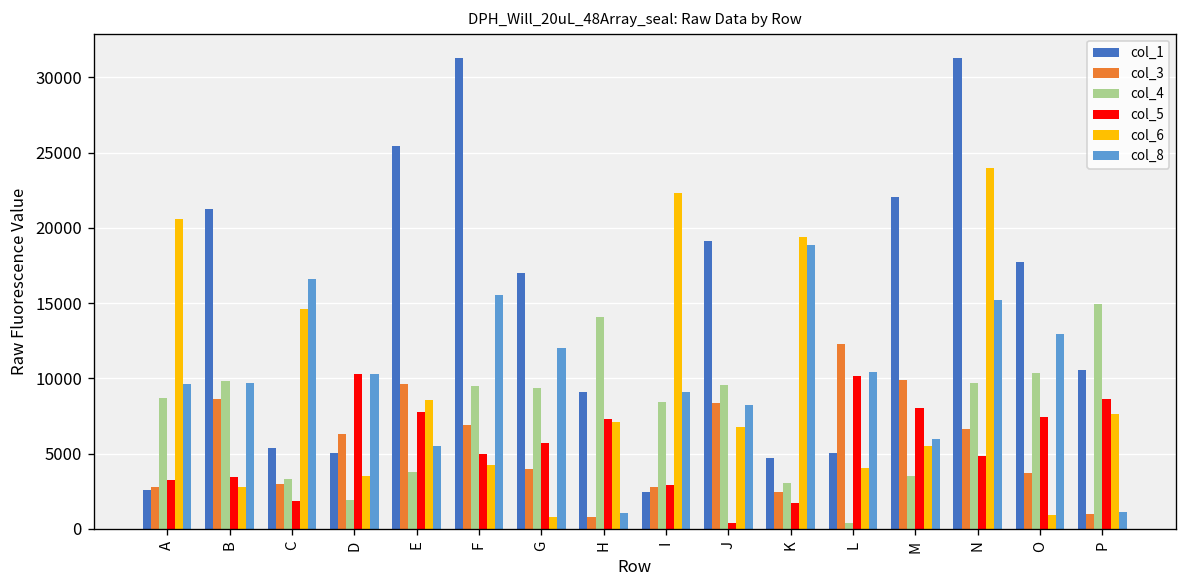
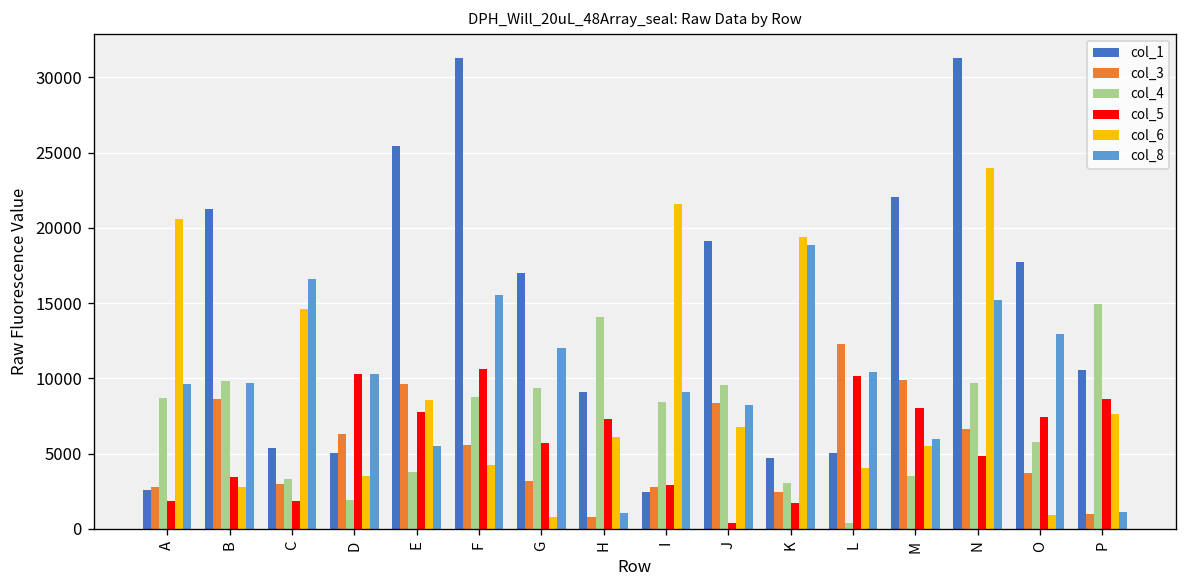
  {
    "col_3": {
      "A": 2800,
      "B": 8600,
      "C": 3000,
      "D": 6300,
      "E": 9600,
-     "F": 6900,
-     "G": 3900,
+     "F": 5600,
+     "G": 3200,
      "H": 800,
      "I": 2800,
      "J": 8400,
      "K": 2500,
      "L": 12200,
      "M": 9900,
      "N": 6600,
      "O": 3700,
      "P": 1000
    },
    "col_4": {
      "A": 8700,
      "B": 9800,
      "C": 3300,
      "D": 1900,
      "E": 3700,
-     "F": 9500,
+     "F": 8800,
      "G": 9400,
      "H": 14100,
      "I": 8400,
      "J": 9500,
      "K": 3000,
      "L": 400,
      "M": 3500,
      "N": 9700,
-     "O": 10300,
+     "O": 5800,
      "P": 14900
    },
    "col_5": {
-     "A": 3200,
+     "A": 1800,
      "B": 3400,
      "C": 1800,
      "D": 10300,
      "E": 7700,
-     "F": 5000,
+     "F": 10600,
      "G": 5700,
      "H": 7300,
      "I": 2900,
      "J": 400,
      "K": 1700,
      "L": 10200,
      "M": 8000,
      "N": 4800,
      "O": 7500,
      "P": 8600
    },
    "col_6": {
      "A": 20600,
      "B": 2800,
      "C": 14600,
      "D": 3500,
      "E": 8600,
      "F": 4200,
      "G": 800,
-     "H": 7100,
-     "I": 22300,
+     "H": 6100,
+     "I": 21600,
      "J": 6700,
      "K": 19400,
      "L": 4000,
      "M": 5500,
      "N": 24000,
      "O": 900,
      "P": 7600
    }
  }
